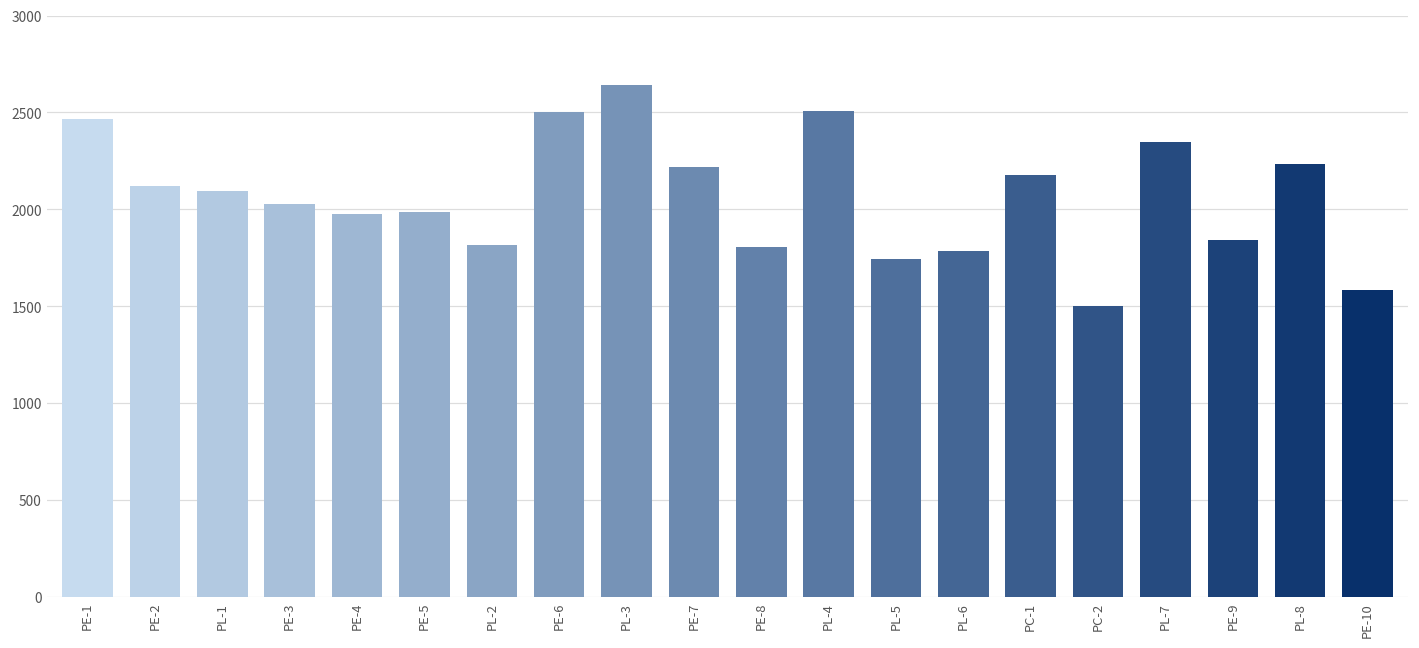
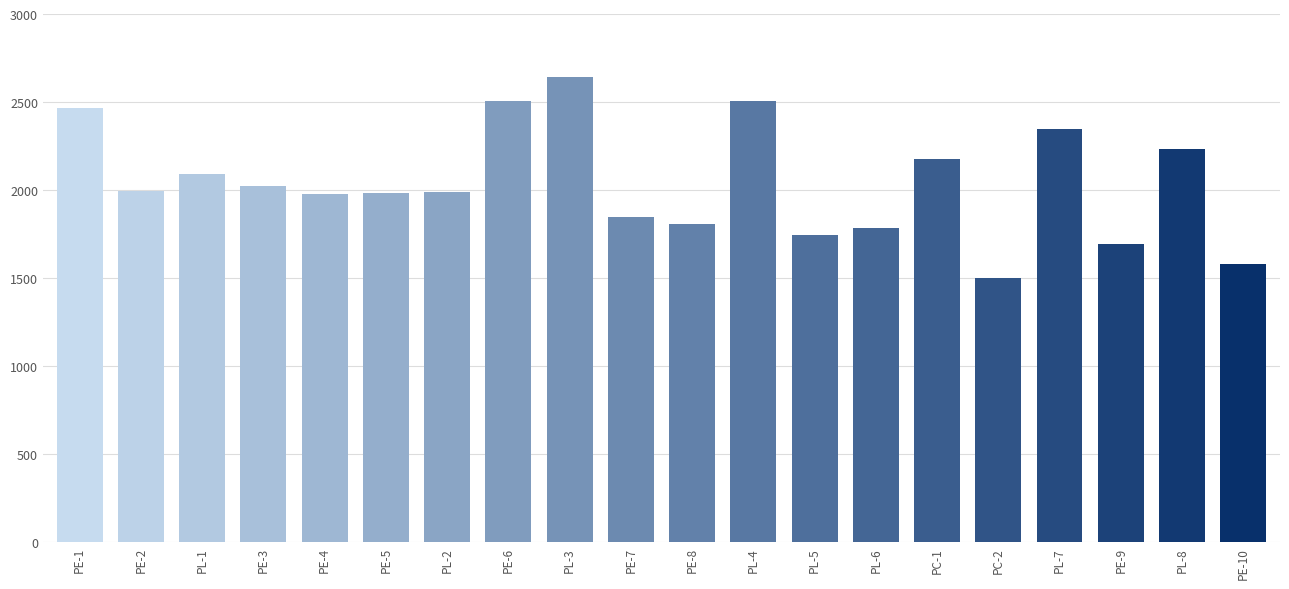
  {
    "PE-1": 2470,
-   "PE-2": 2120,
+   "PE-2": 1990,
    "PL-1": 2090,
    "PE-3": 2020,
    "PE-4": 1980,
    "PE-5": 1980,
-   "PL-2": 1810,
+   "PL-2": 1990,
    "PE-6": 2500,
    "PL-3": 2640,
-   "PE-7": 2220,
+   "PE-7": 1840,
    "PE-8": 1800,
    "PL-4": 2510,
    "PL-5": 1740,
    "PL-6": 1780,
    "PC-1": 2180,
    "PC-2": 1500,
    "PL-7": 2340,
-   "PE-9": 1840,
+   "PE-9": 1690,
    "PL-8": 2230,
    "PE-10": 1580
  }
